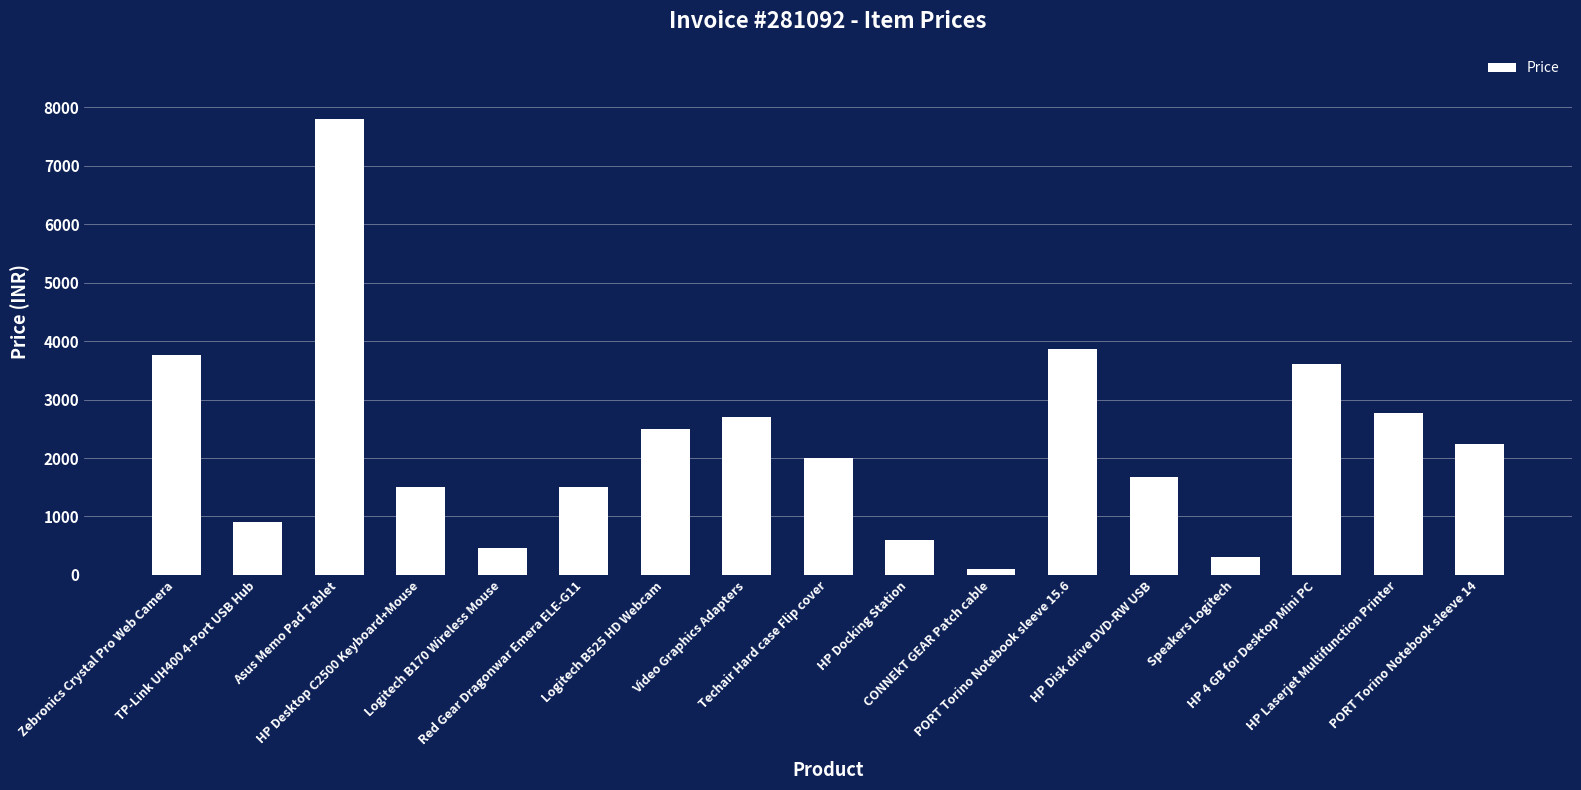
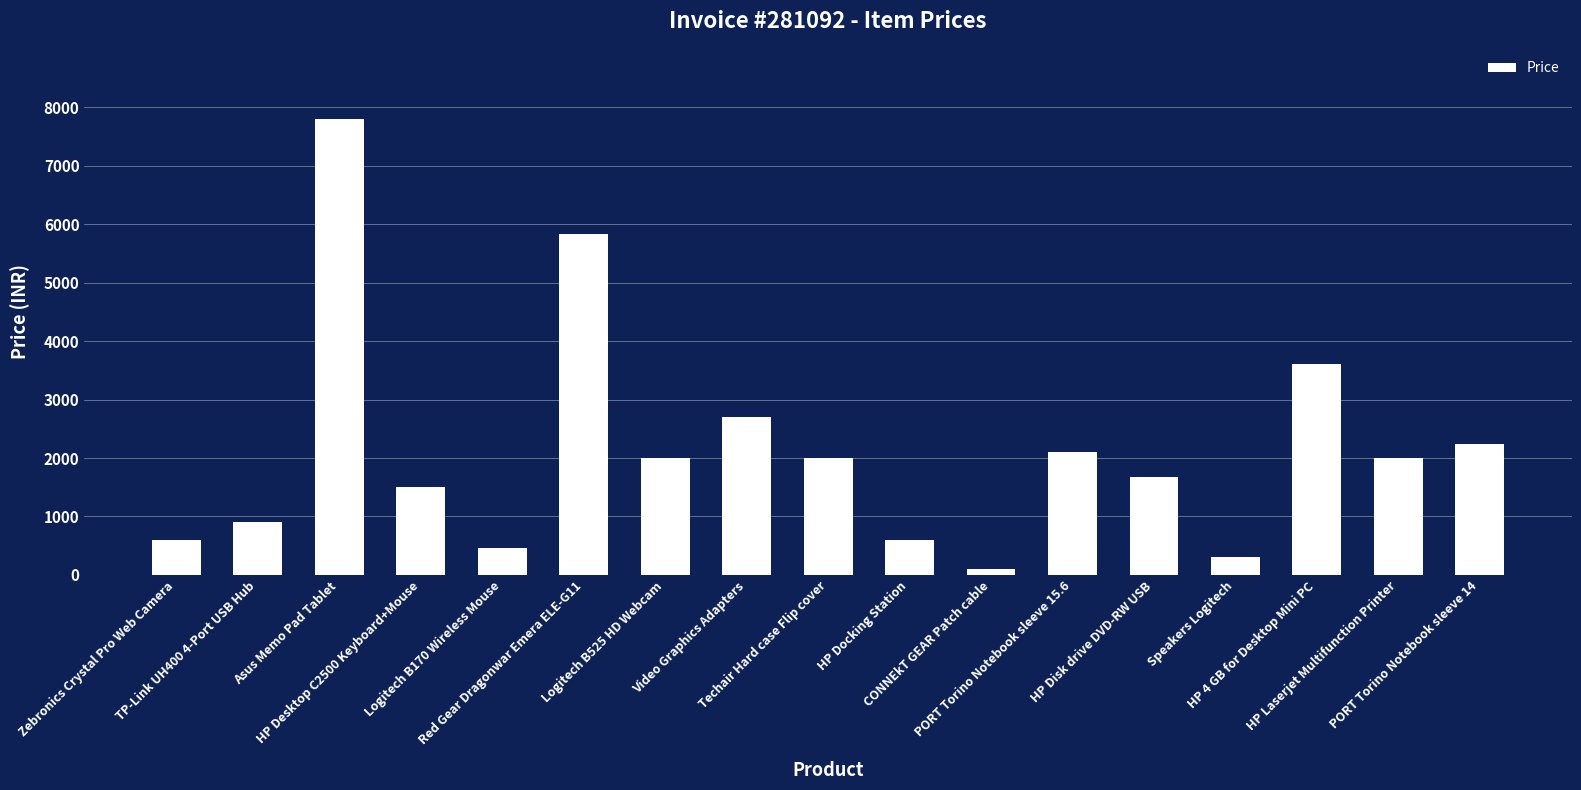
  {
-   "Zebronics Crystal Pro Web Camera": 3800,
+   "Zebronics Crystal Pro Web Camera": 600,
    "TP-Link UH400 4-Port USB Hub": 900,
    "Asus Memo Pad Tablet": 7800,
    "HP Desktop C2500 Keyboard+Mouse": 1500,
    "Logitech B170 Wireless Mouse": 500,
-   "Red Gear Dragonwar Emera ELE-G11": 1500,
-   "Logitech B525 HD Webcam": 2500,
+   "Red Gear Dragonwar Emera ELE-G11": 5800,
+   "Logitech B525 HD Webcam": 2000,
    "Video Graphics Adapters": 2700,
    "Techair Hard case Flip cover": 2000,
    "HP Docking Station": 600,
    "CONNEkT GEAR Patch cable": 100,
-   "PORT Torino Notebook sleeve 15.6": 3900,
+   "PORT Torino Notebook sleeve 15.6": 2100,
    "HP Disk drive DVD-RW USB": 1700,
    "Speakers Logitech": 300,
    "HP 4 GB for Desktop Mini PC": 3600,
-   "HP Laserjet Multifunction Printer": 2800,
+   "HP Laserjet Multifunction Printer": 2000,
    "PORT Torino Notebook sleeve 14": 2200
  }
